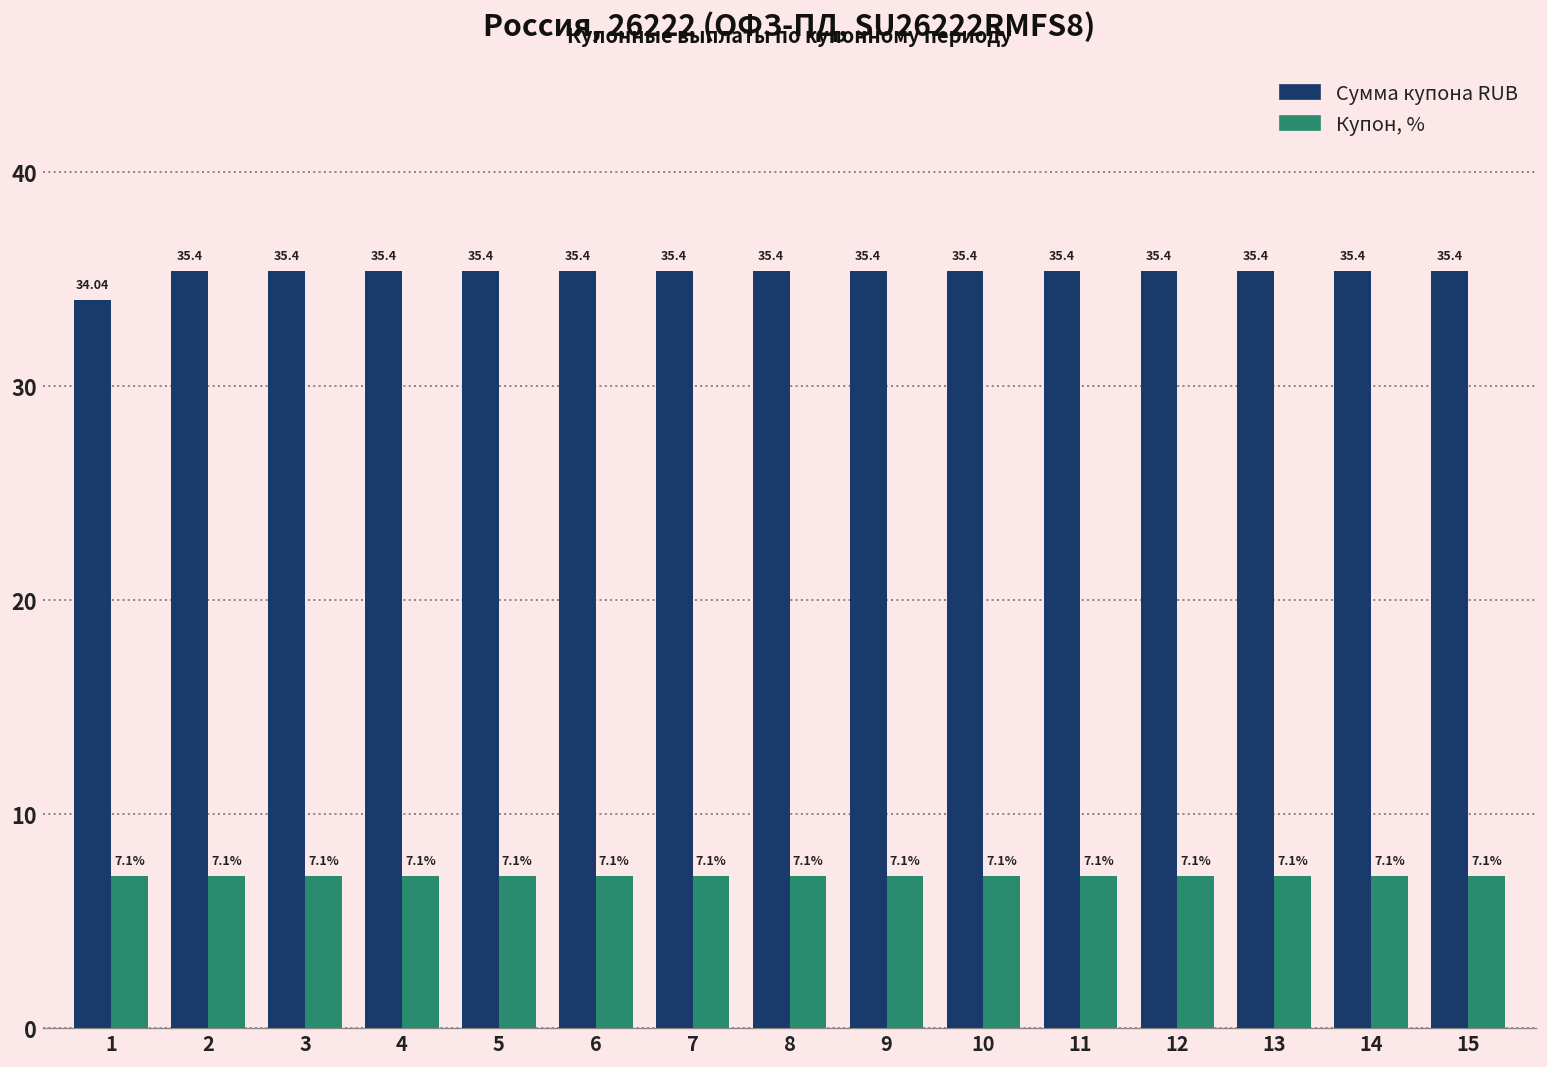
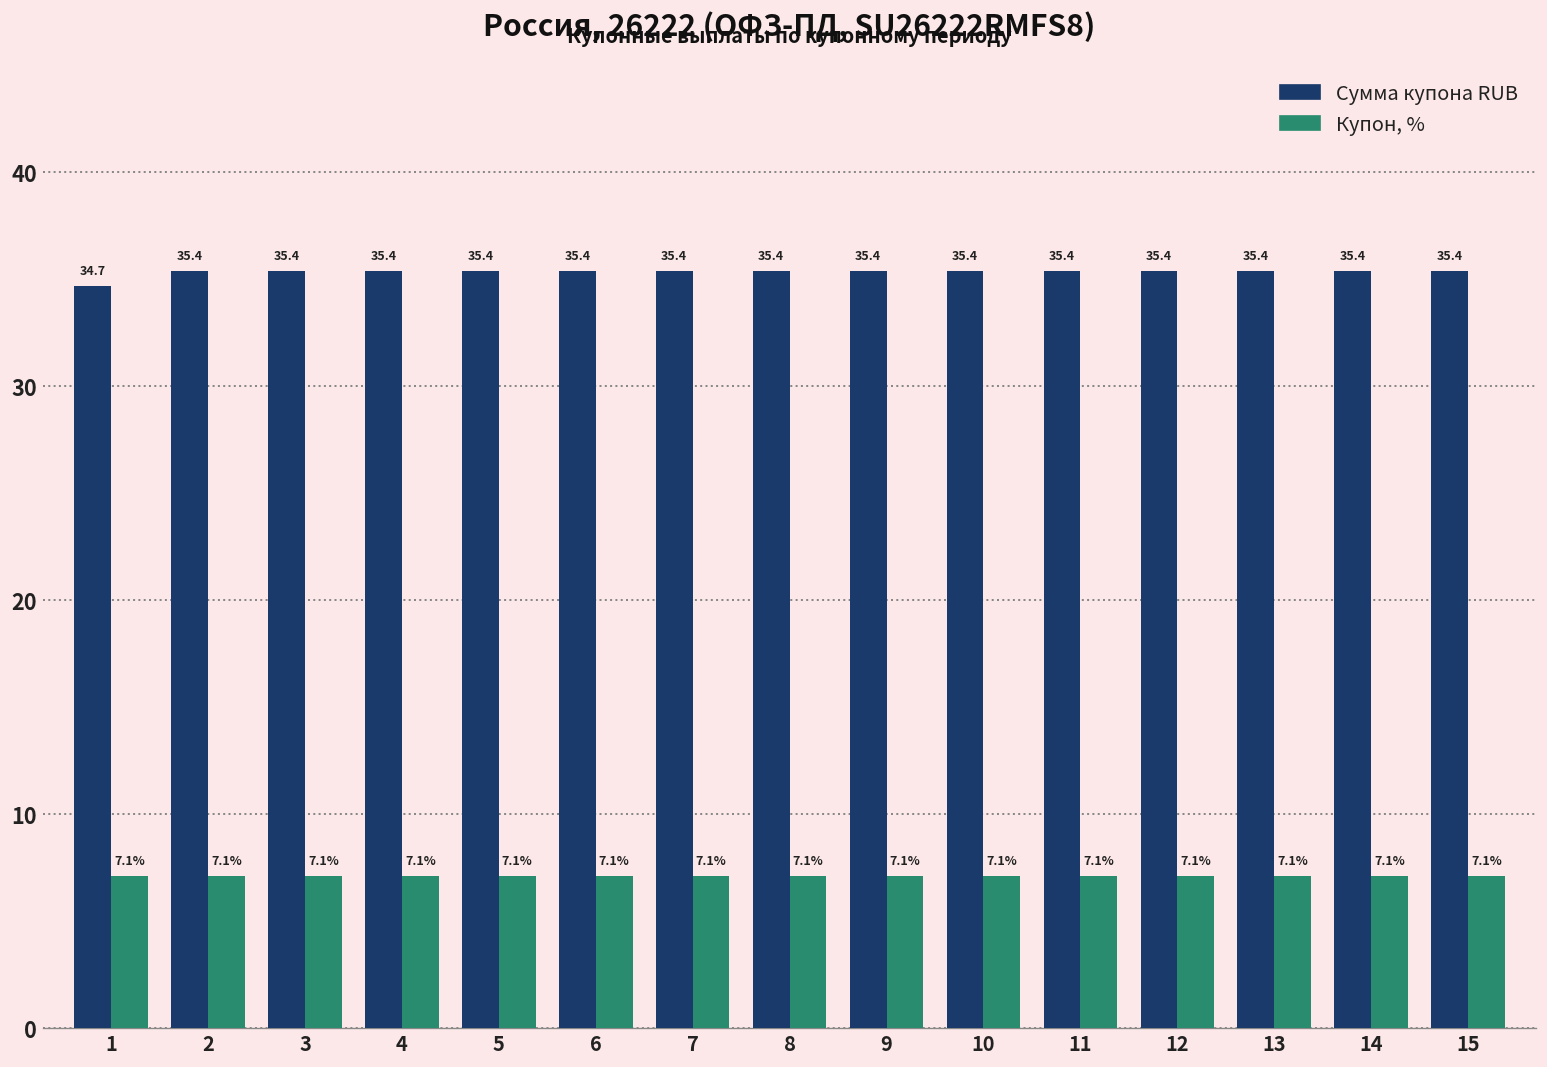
  {
    "Сумма купона RUB": {
-     "1": "34.04",
+     "1": "34.7",
      "2": "35.4",
      "3": "35.4",
      "4": "35.4",
      "5": "35.4",
      "6": "35.4",
      "7": "35.4",
      "8": "35.4",
      "9": "35.4",
      "10": "35.4",
      "11": "35.4",
      "12": "35.4",
      "13": "35.4",
      "14": "35.4",
      "15": "35.4"
    },
    "Купон, %": {
      "1": "7.1%",
      "2": "7.1%",
      "3": "7.1%",
      "4": "7.1%",
      "5": "7.1%",
      "6": "7.1%",
      "7": "7.1%",
      "8": "7.1%",
      "9": "7.1%",
      "10": "7.1%",
      "11": "7.1%",
      "12": "7.1%",
      "13": "7.1%",
      "14": "7.1%",
      "15": "7.1%"
    }
  }
